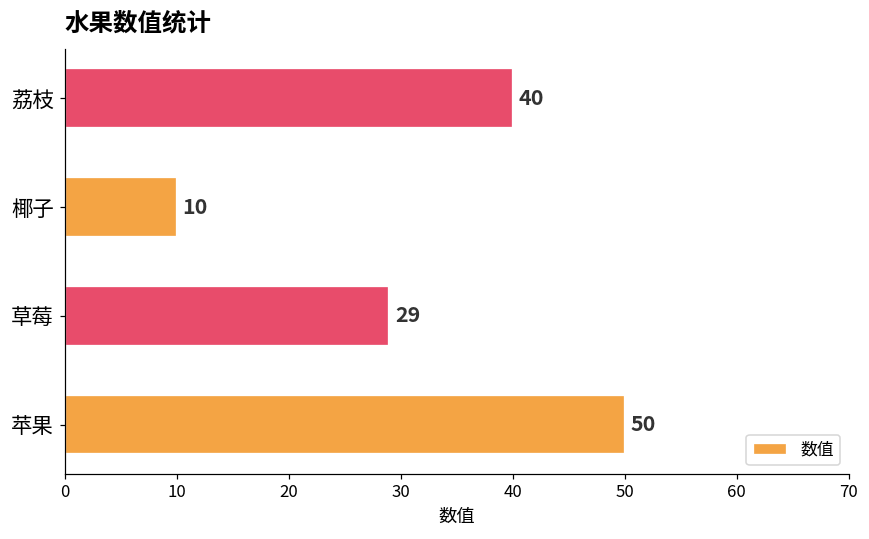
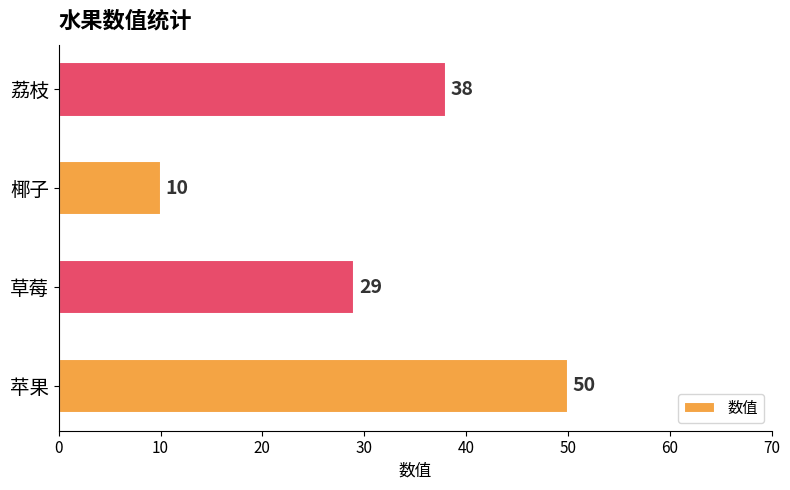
  {
-   "荔枝": 40,
+   "荔枝": 38,
    "椰子": 10,
    "草莓": 29,
    "苹果": 50
  }
